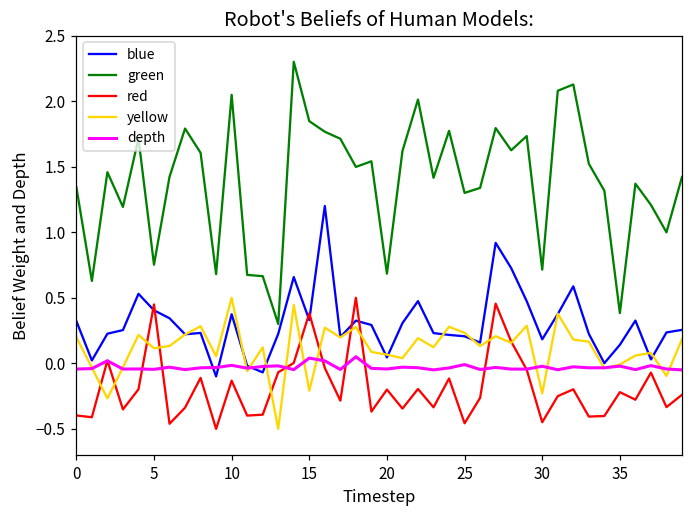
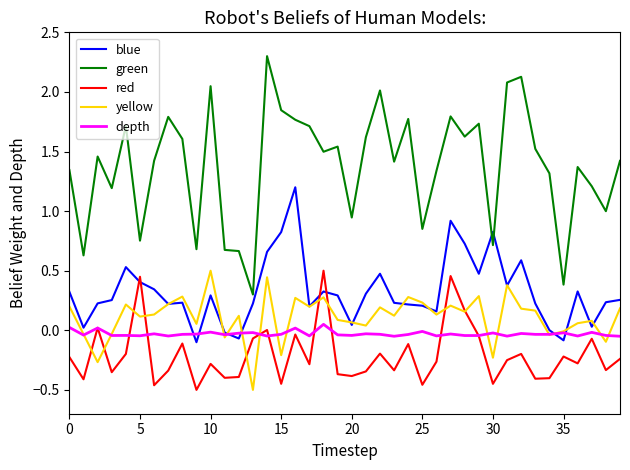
  {
    "blue": {
      "0": 0.32,
      "5": 0.40,
-     "10": 0.37,
-     "15": 0.33,
+     "10": 0.29,
+     "15": 0.82,
      "20": 0.04,
      "25": 0.21,
-     "30": 0.18,
-     "35": 0.14
+     "30": 0.83,
+     "35": -0.08
    },
    "green": {
      "0": 1.34,
      "5": 0.75,
      "10": 2.05,
      "15": 1.85,
-     "20": 0.68,
-     "25": 1.30,
+     "20": 0.95,
+     "25": 0.85,
      "30": 0.71,
      "35": 0.38
    },
    "red": {
-     "0": -0.40,
+     "0": -0.22,
      "5": 0.45,
-     "10": -0.13,
-     "15": 0.38,
-     "20": -0.20,
+     "10": -0.28,
+     "15": -0.45,
+     "20": -0.38,
      "25": -0.46,
      "30": -0.45,
      "35": -0.22
    },
    "yellow": {
      "0": 0.20,
      "5": 0.12,
      "10": 0.50,
      "15": -0.21,
      "20": 0.07,
      "25": 0.23,
      "30": -0.23
    },
    "depth": {
-     "0": -0.04,
+     "0": 0.02,
      "5": -0.05,
      "10": -0.02,
-     "15": 0.04,
+     "15": -0.03,
      "20": -0.04,
      "25": -0.01,
      "30": -0.02
    }
  }
